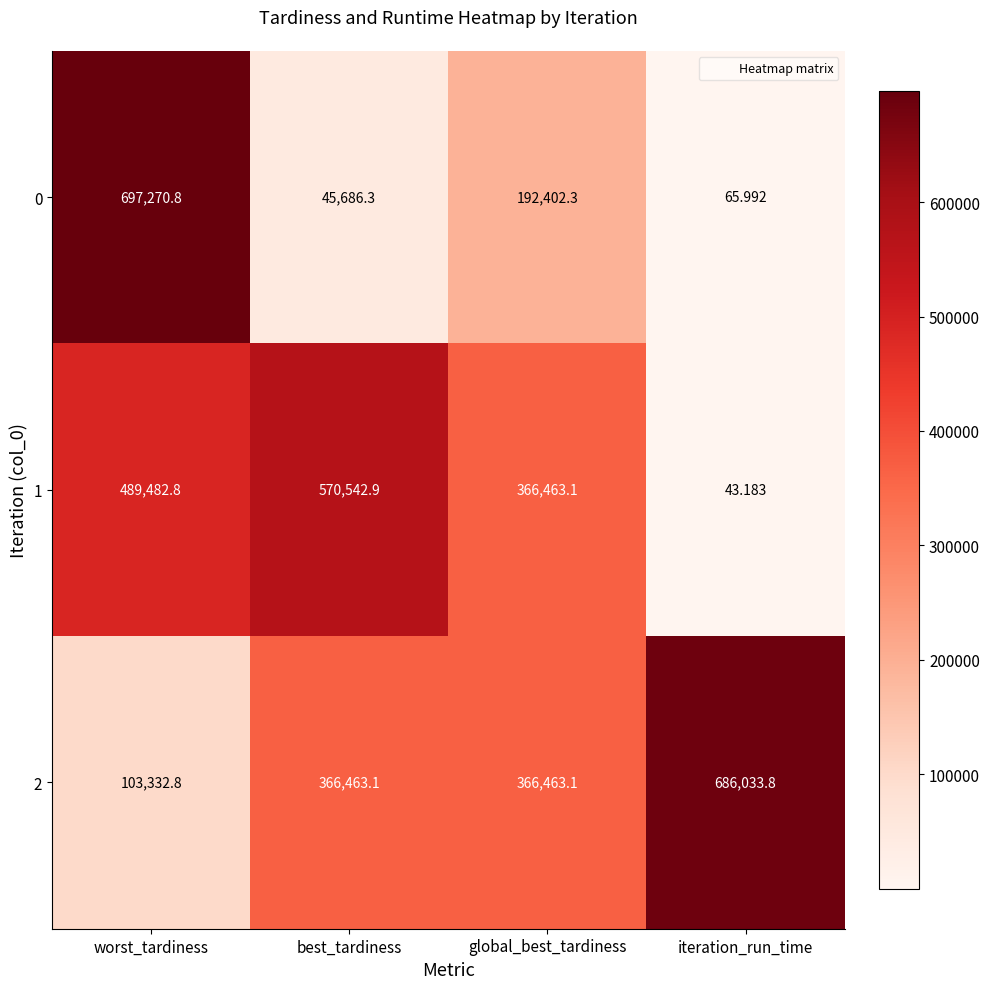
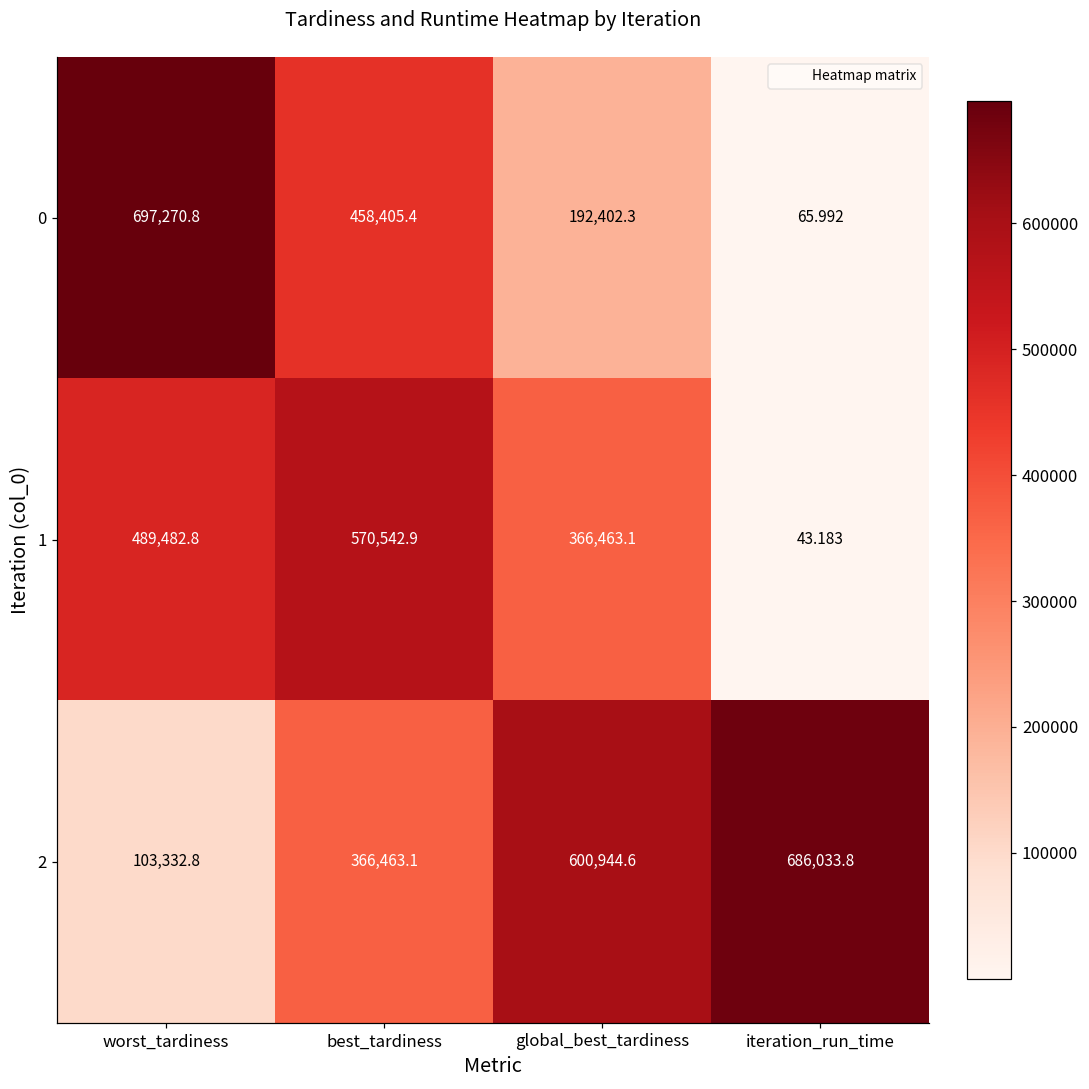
  {
    "0": {
      "worst_tardiness": "697,270.8",
-     "best_tardiness": "45,686.3",
+     "best_tardiness": "458,405.4",
      "global_best_tardiness": "192,402.3",
      "iteration_run_time": "65.992"
    },
    "1": {
      "worst_tardiness": "489,482.8",
      "best_tardiness": "570,542.9",
      "global_best_tardiness": "366,463.1",
      "iteration_run_time": "43.183"
    },
    "2": {
      "worst_tardiness": "103,332.8",
      "best_tardiness": "366,463.1",
-     "global_best_tardiness": "366,463.1",
+     "global_best_tardiness": "600,944.6",
      "iteration_run_time": "686,033.8"
    }
  }
